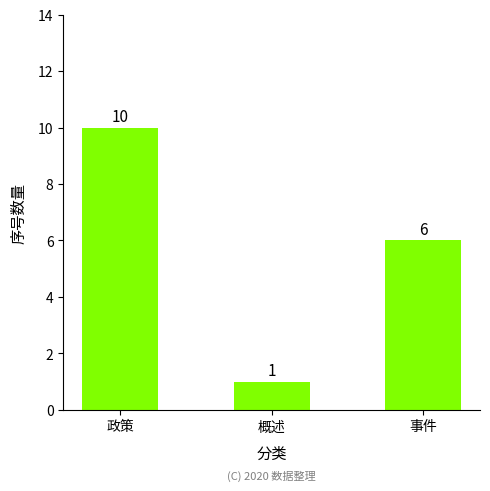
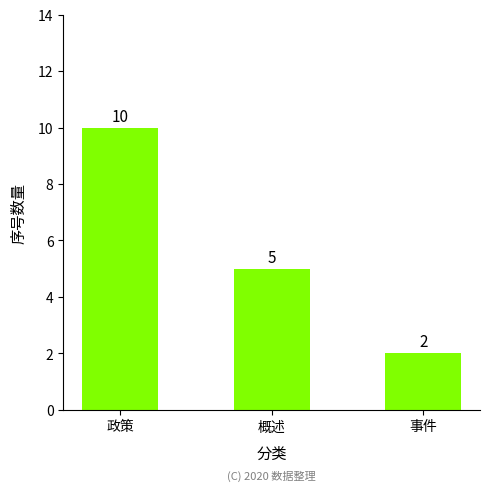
  {
    "政策": 10,
-   "概述": 1,
-   "事件": 6
+   "概述": 5,
+   "事件": 2
  }
